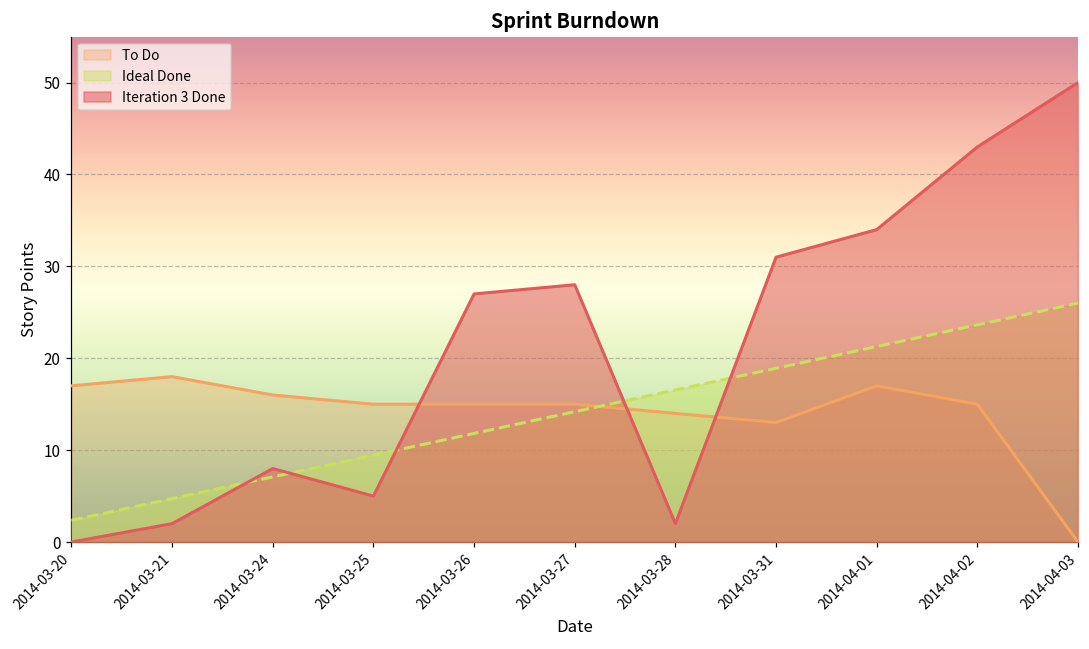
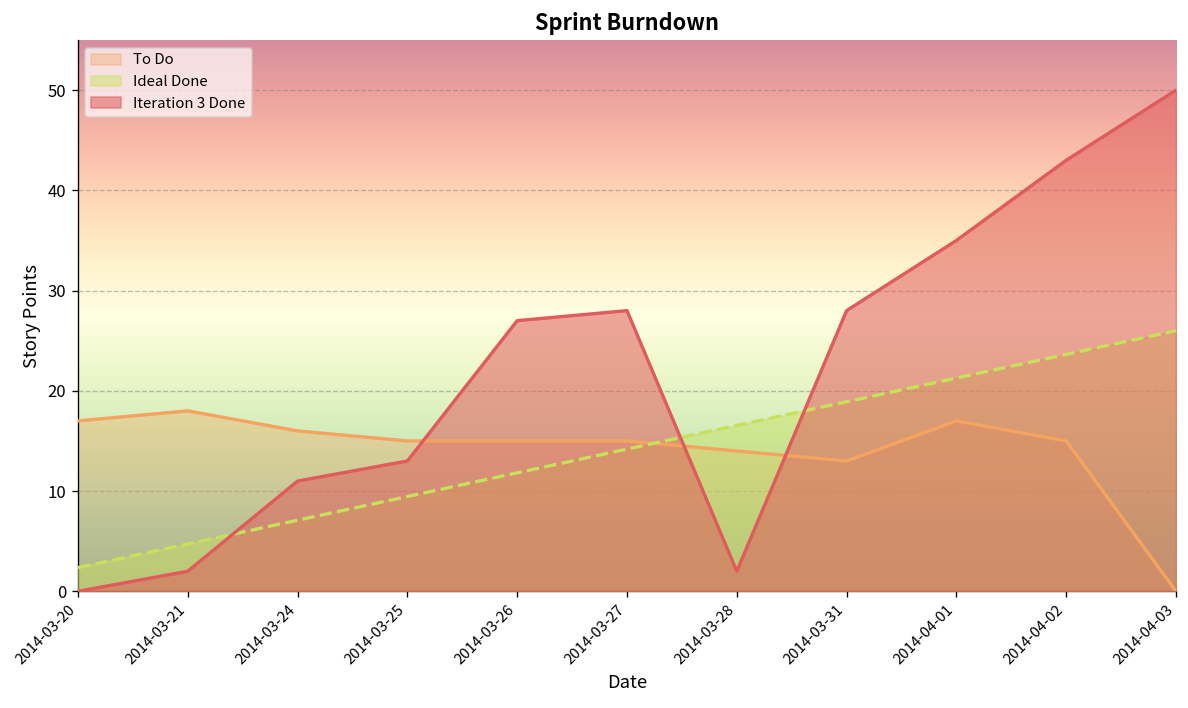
  {
    "Iteration 3 Done": {
      "2014-03-20": 0,
      "2014-03-21": 2,
-     "2014-03-24": 8,
-     "2014-03-25": 5,
+     "2014-03-24": 11,
+     "2014-03-25": 13,
      "2014-03-26": 27,
      "2014-03-27": 28,
      "2014-03-28": 2,
-     "2014-03-31": 31,
-     "2014-04-01": 34,
+     "2014-03-31": 28,
+     "2014-04-01": 35,
      "2014-04-02": 43,
      "2014-04-03": 50
    }
  }
